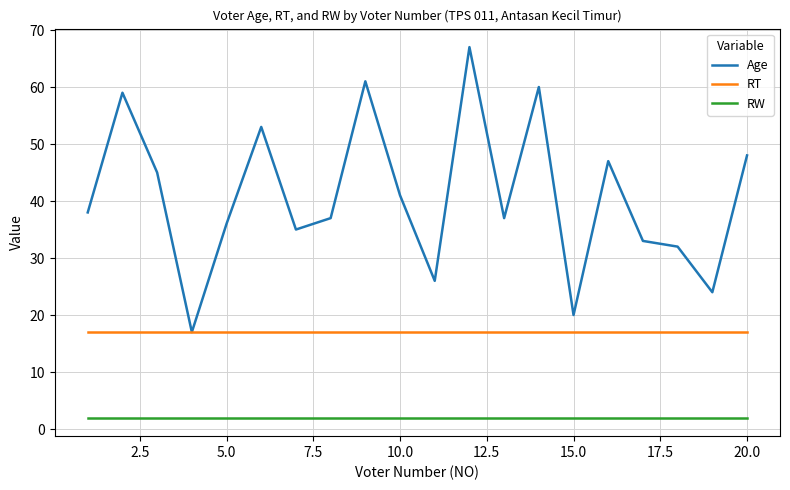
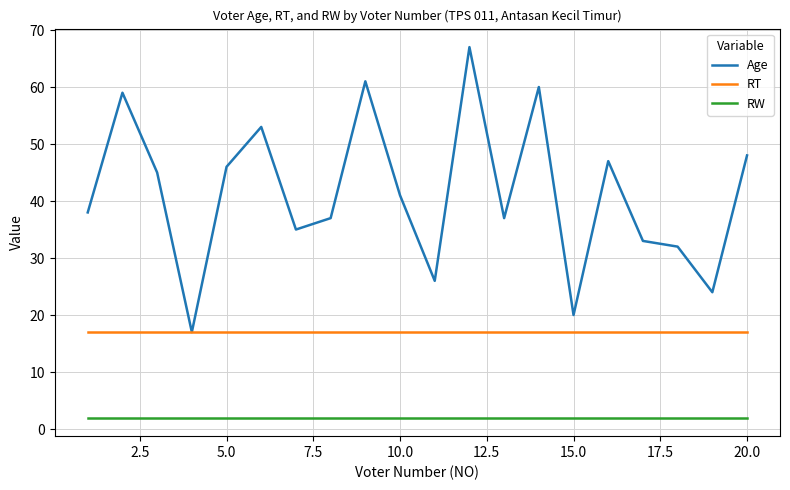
  {
    "Age": {
-     "5.0": 36,
+     "5.0": 46,
      "10.0": 41,
      "15.0": 20,
      "20.0": 48
    },
    "RT": {
      "5.0": 17,
      "10.0": 17,
      "15.0": 17,
      "20.0": 17
    },
    "RW": {
      "5.0": 2,
      "10.0": 2,
      "15.0": 2,
      "20.0": 2
    }
  }
